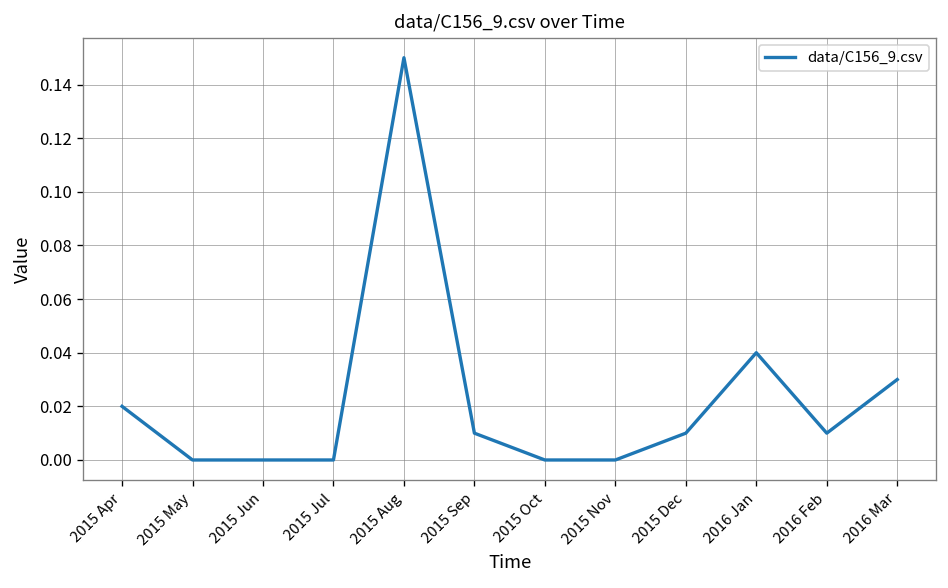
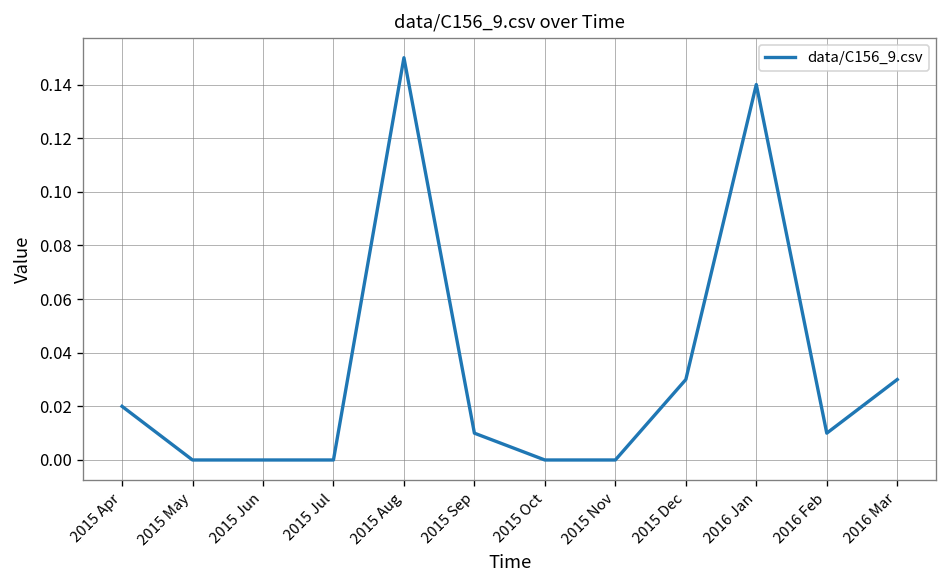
  {
    "2015 Apr": 0.02,
    "2015 May": 0.00,
    "2015 Jun": 0.00,
    "2015 Jul": 0.00,
    "2015 Aug": 0.15,
    "2015 Sep": 0.01,
    "2015 Oct": 0.00,
    "2015 Nov": 0.00,
-   "2015 Dec": 0.01,
-   "2016 Jan": 0.04,
+   "2015 Dec": 0.03,
+   "2016 Jan": 0.14,
    "2016 Feb": 0.01,
    "2016 Mar": 0.03
  }
